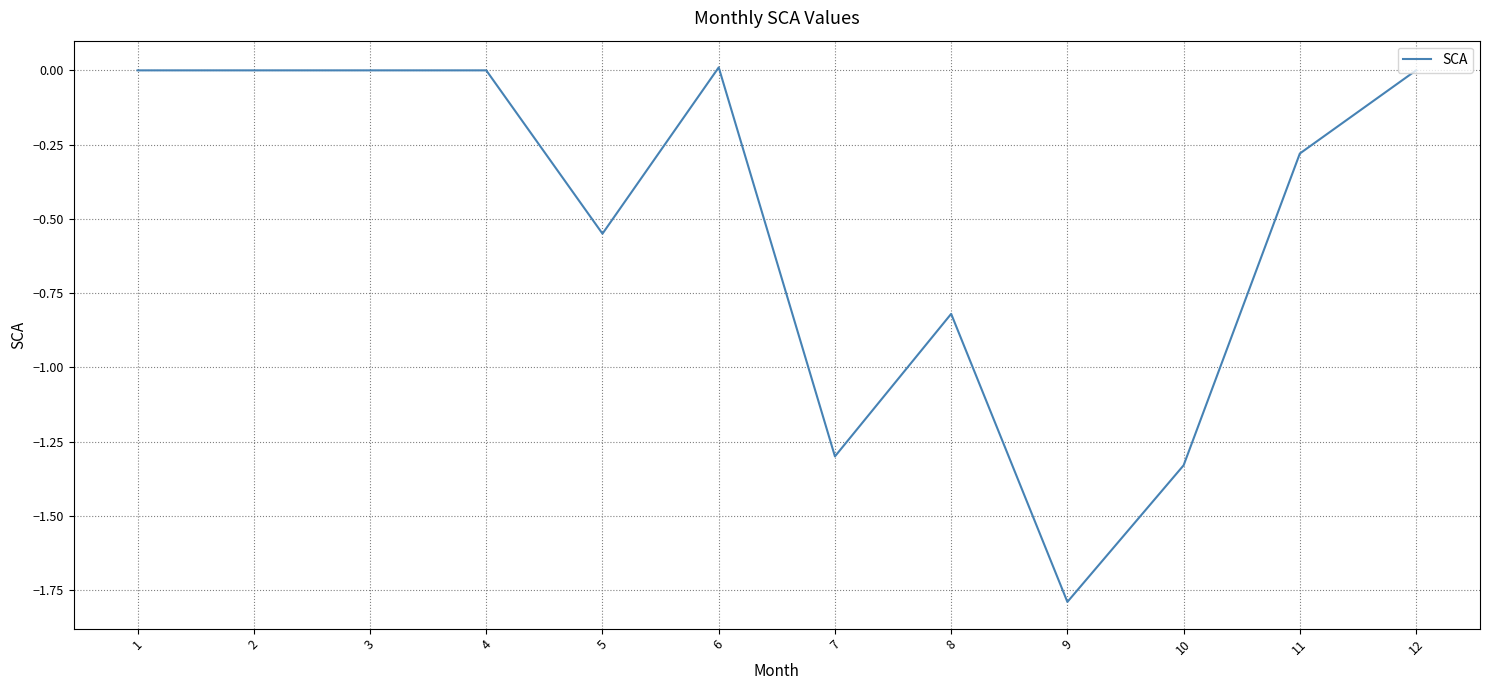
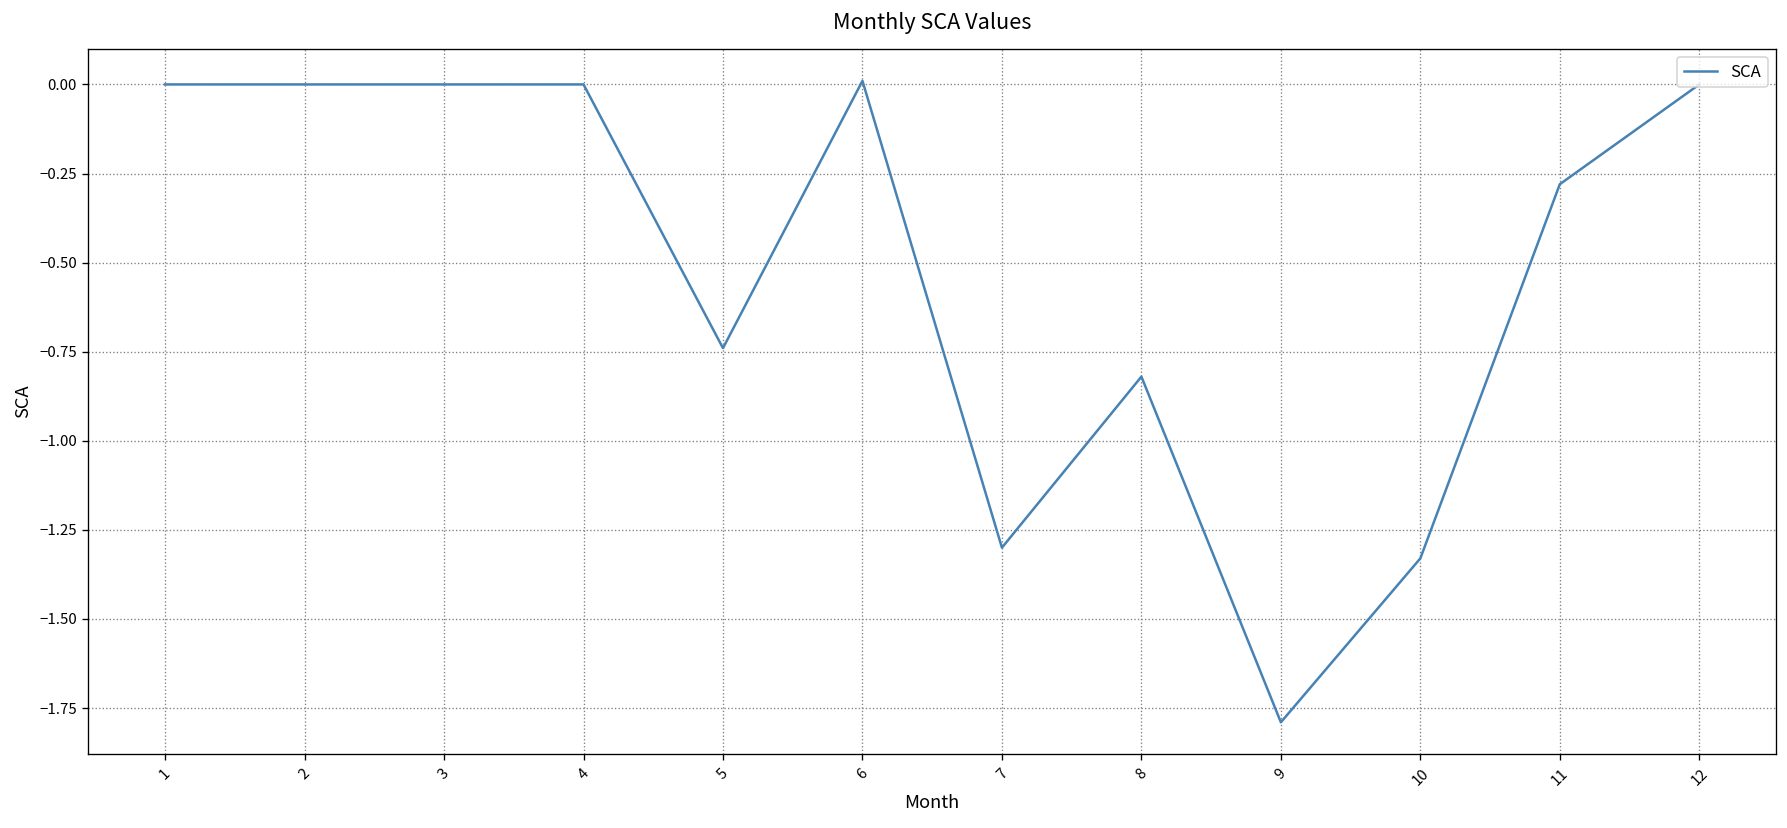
  {
    "1": 0.00,
    "2": 0.00,
    "3": 0.00,
    "4": 0.00,
-   "5": -0.55,
+   "5": -0.74,
    "6": 0.01,
    "7": -1.30,
    "8": -0.82,
    "9": -1.79,
    "10": -1.33,
    "11": -0.28
  }
